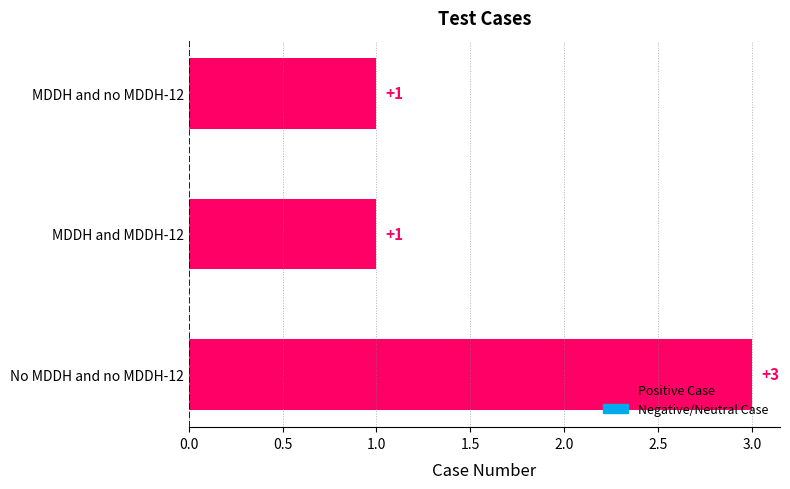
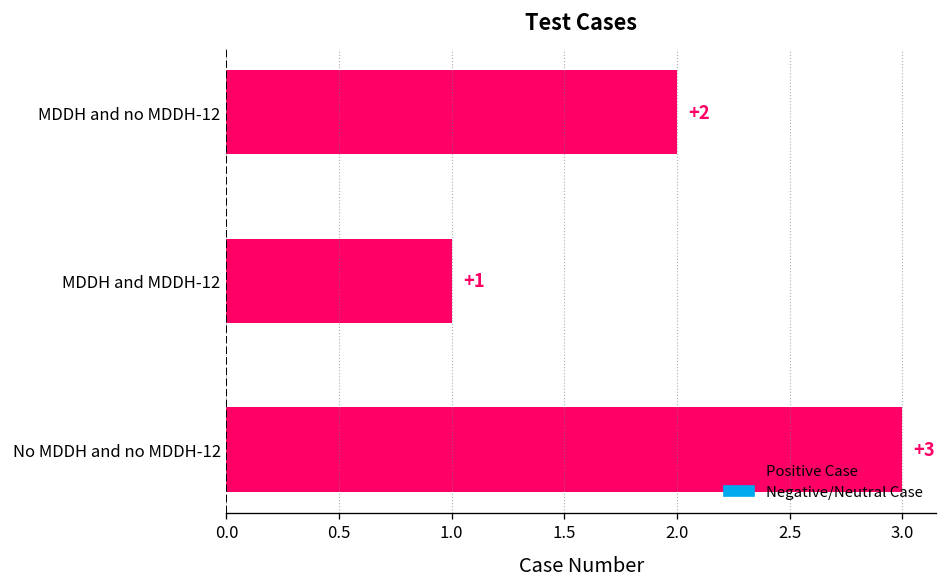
  {
-   "MDDH and no MDDH-12": "+1",
+   "MDDH and no MDDH-12": "+2",
    "MDDH and MDDH-12": "+1",
    "No MDDH and no MDDH-12": "+3"
  }
